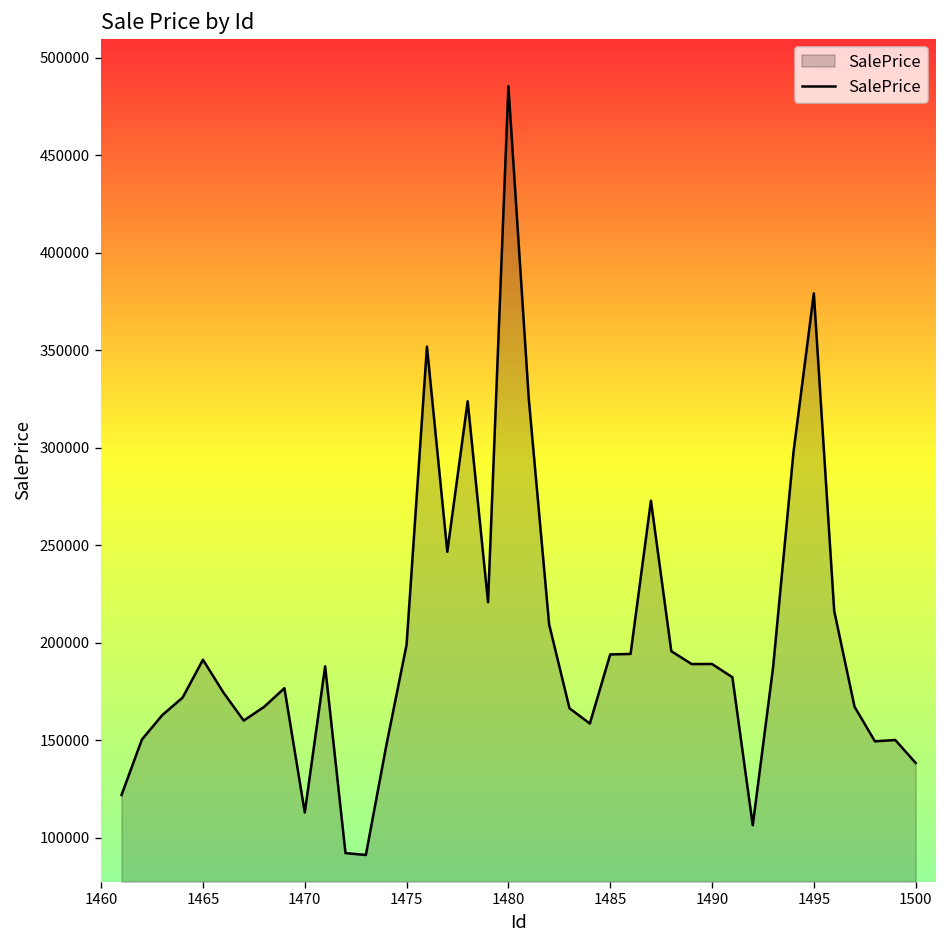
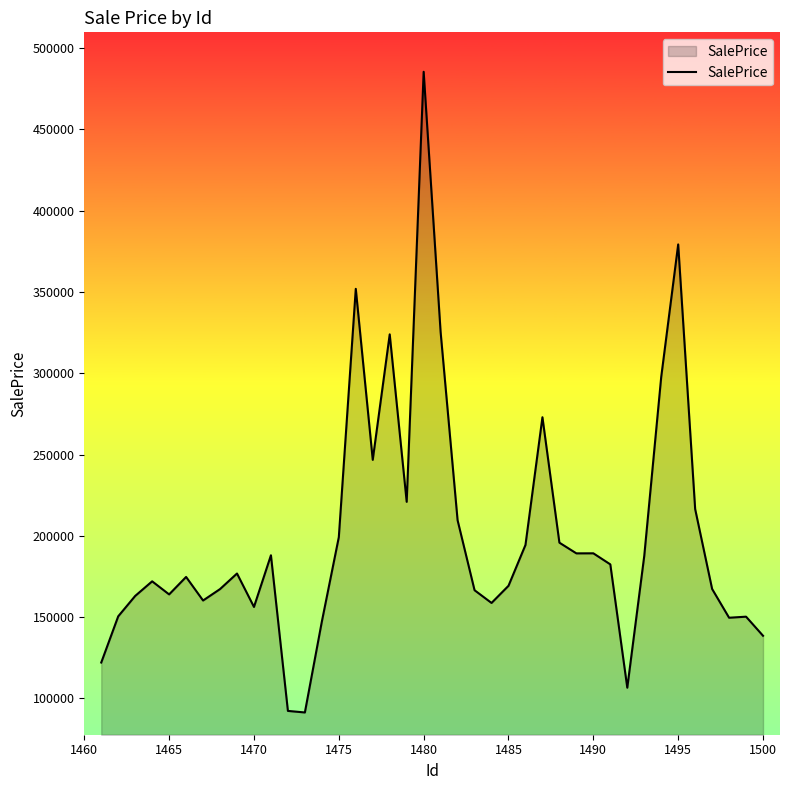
  {
-   "1465": 191000,
-   "1470": 113000,
+   "1465": 164000,
+   "1470": 156000,
    "1475": 199000,
    "1480": 485000,
-   "1485": 194000,
+   "1485": 169000,
    "1490": 189000,
    "1495": 379000,
    "1500": 138000
  }
